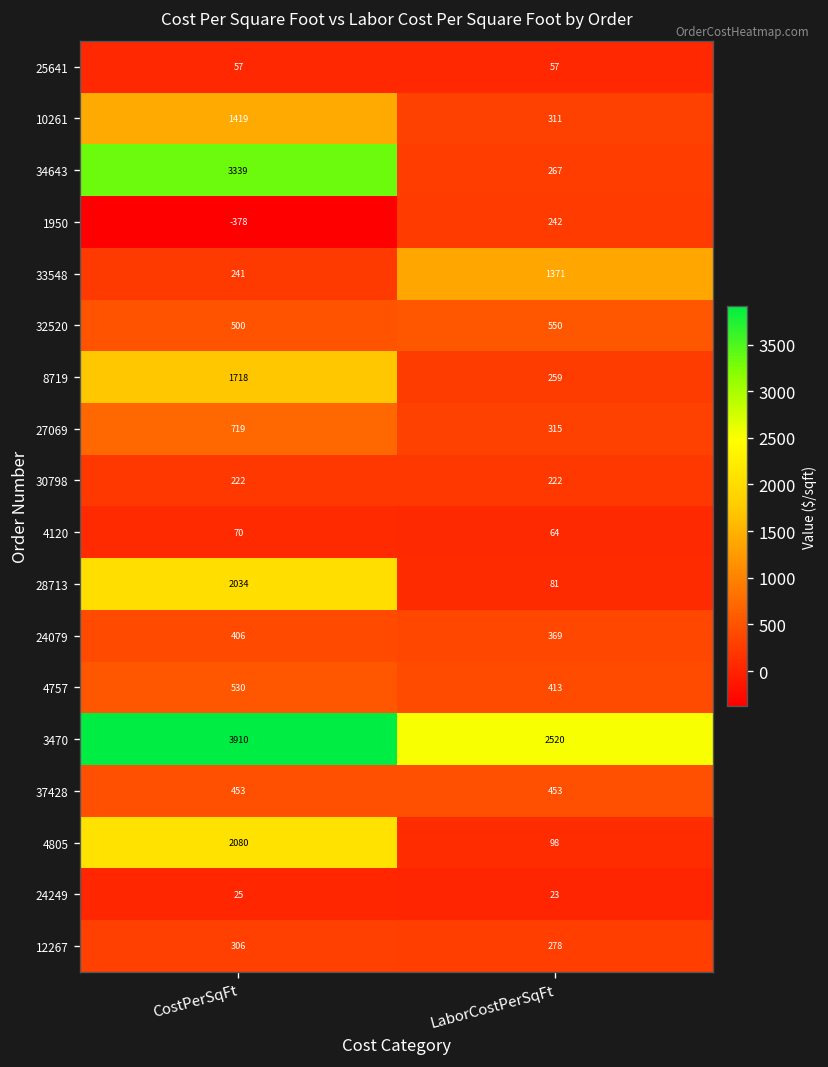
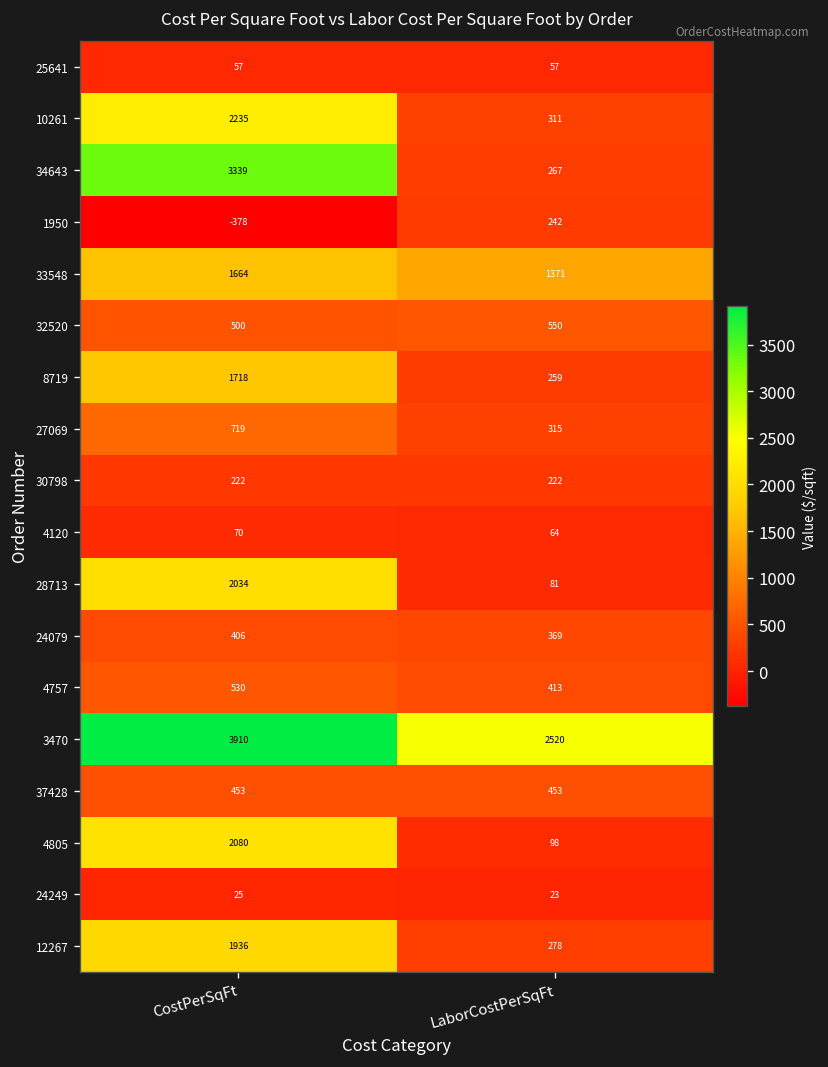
  {
    "25641": {
      "CostPerSqFt": 57,
      "LaborCostPerSqFt": 57
    },
    "10261": {
-     "CostPerSqFt": 1419,
+     "CostPerSqFt": 2235,
      "LaborCostPerSqFt": 311
    },
    "34643": {
      "CostPerSqFt": 3339,
      "LaborCostPerSqFt": 267
    },
    "1950": {
      "CostPerSqFt": -378,
      "LaborCostPerSqFt": 242
    },
    "33548": {
-     "CostPerSqFt": 241,
+     "CostPerSqFt": 1664,
      "LaborCostPerSqFt": 1371
    },
    "32520": {
      "CostPerSqFt": 500,
      "LaborCostPerSqFt": 550
    },
    "8719": {
      "CostPerSqFt": 1718,
      "LaborCostPerSqFt": 259
    },
    "27069": {
      "CostPerSqFt": 719,
      "LaborCostPerSqFt": 315
    },
    "30798": {
      "CostPerSqFt": 222,
      "LaborCostPerSqFt": 222
    },
    "4120": {
      "CostPerSqFt": 70,
      "LaborCostPerSqFt": 64
    },
    "28713": {
      "CostPerSqFt": 2034,
      "LaborCostPerSqFt": 81
    },
    "24079": {
      "CostPerSqFt": 406,
      "LaborCostPerSqFt": 369
    },
    "4757": {
      "CostPerSqFt": 530,
      "LaborCostPerSqFt": 413
    },
    "3470": {
      "CostPerSqFt": 3910,
      "LaborCostPerSqFt": 2520
    },
    "37428": {
      "CostPerSqFt": 453,
      "LaborCostPerSqFt": 453
    },
    "4805": {
      "CostPerSqFt": 2080,
      "LaborCostPerSqFt": 98
    },
    "24249": {
      "CostPerSqFt": 25,
      "LaborCostPerSqFt": 23
    },
    "12267": {
-     "CostPerSqFt": 306,
+     "CostPerSqFt": 1936,
      "LaborCostPerSqFt": 278
    }
  }
